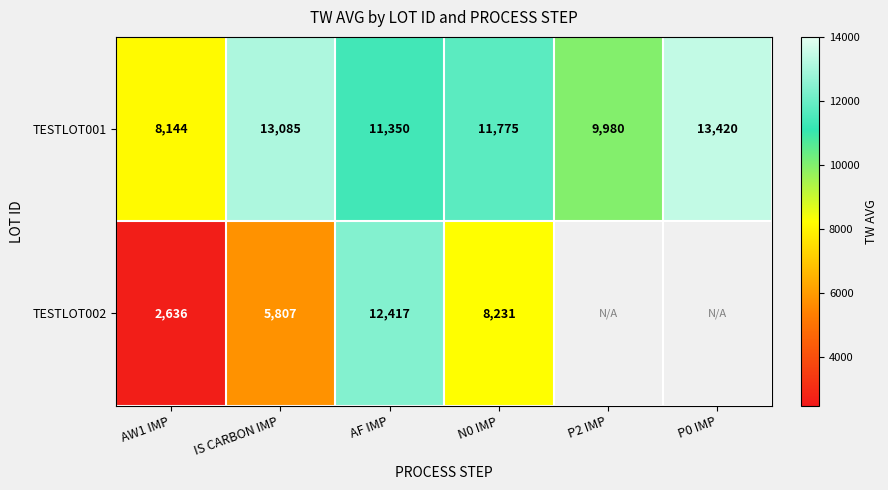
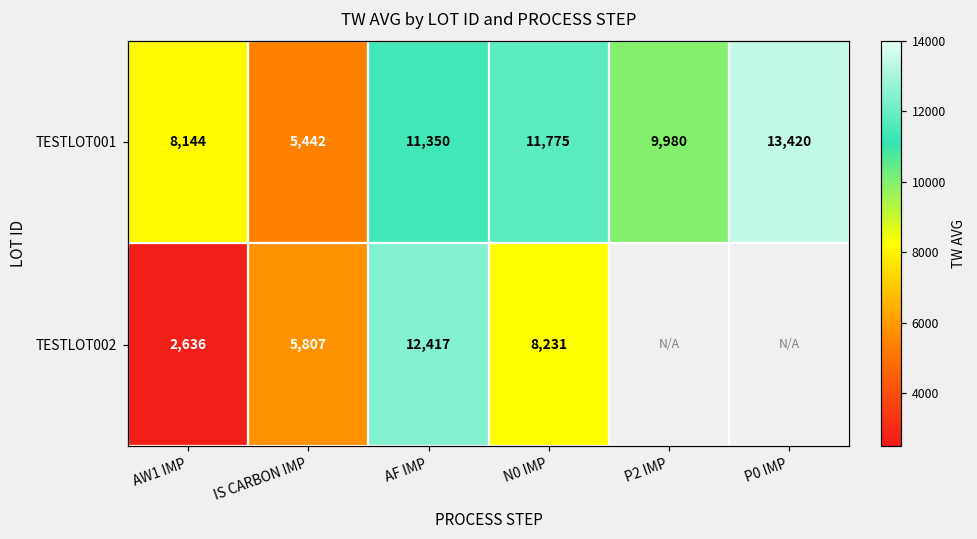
  {
    "TESTLOT001": {
      "AW1 IMP": "8,144",
-     "IS CARBON IMP": "13,085",
+     "IS CARBON IMP": "5,442",
      "AF IMP": "11,350",
      "N0 IMP": "11,775",
      "P2 IMP": "9,980",
      "P0 IMP": "13,420"
    },
    "TESTLOT002": {
      "AW1 IMP": "2,636",
      "IS CARBON IMP": "5,807",
      "AF IMP": "12,417",
      "N0 IMP": "8,231"
    }
  }
